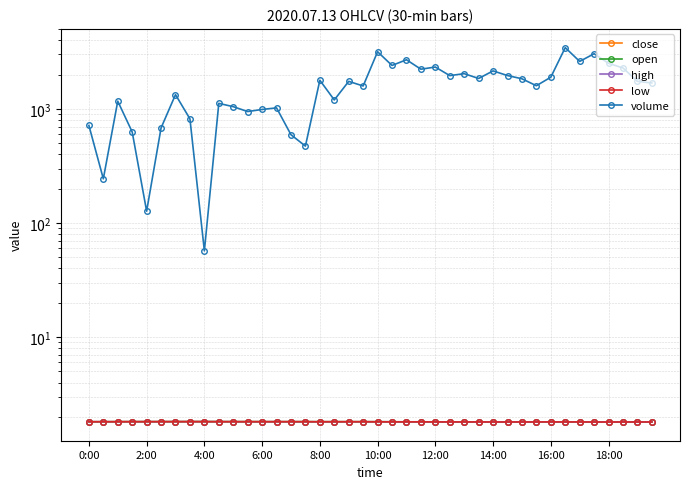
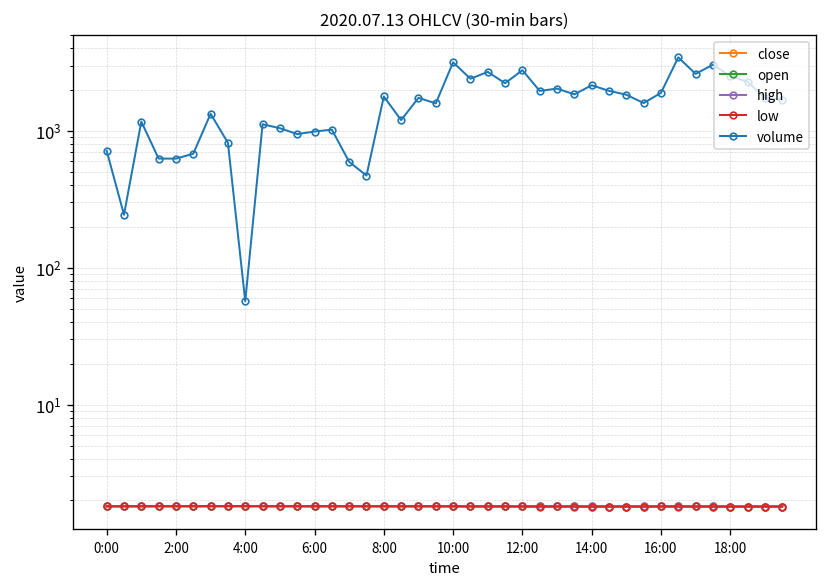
  {
    "low": {
      "0:00": 1.8,
      "2:00": 1.8,
      "4:00": 1.8,
      "6:00": 1.8,
      "8:00": 1.8,
      "10:00": 1.8,
      "12:00": 1.8,
      "14:00": 1.8,
      "16:00": 1.8,
      "18:00": 1.8
    },
    "volume": {
      "0:00": 700,
-     "2:00": 130,
+     "2:00": 600,
      "4:00": 60,
      "6:00": 1000,
      "8:00": 1800,
      "10:00": 3200,
-     "12:00": 2300,
+     "12:00": 2800,
      "14:00": 2200,
      "16:00": 1900
    }
  }
